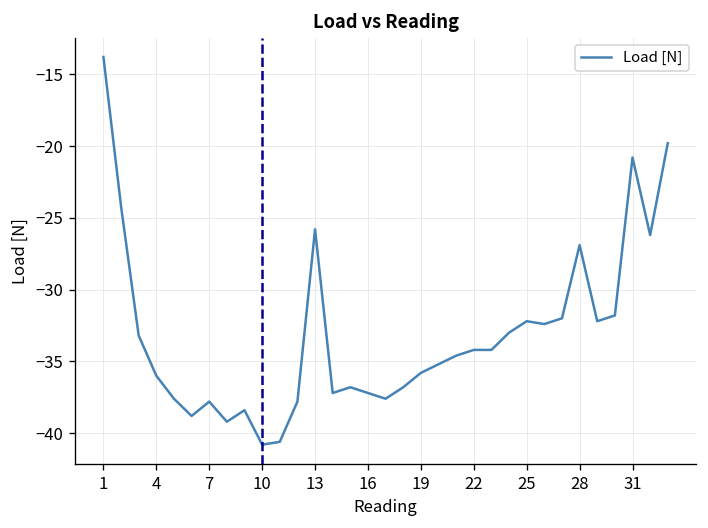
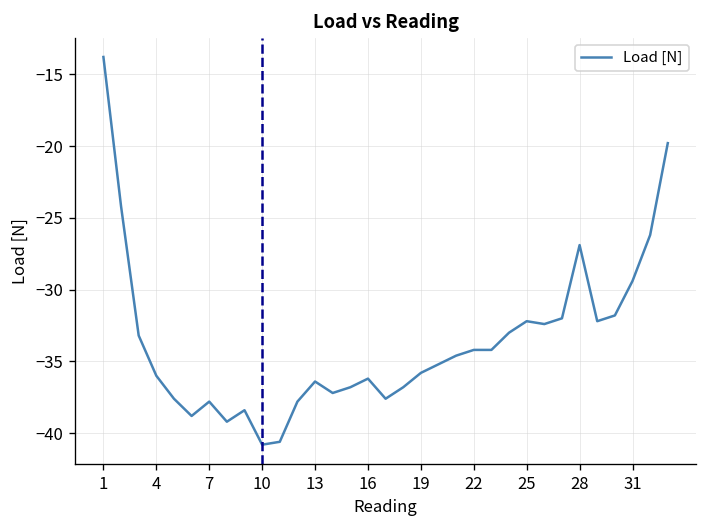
  {
    "1": -13.8,
    "4": -36.0,
    "7": -37.8,
    "10": -40.8,
-   "13": -25.8,
-   "16": -37.2,
+   "13": -36.4,
+   "16": -36.2,
    "19": -35.8,
    "22": -34.2,
    "25": -32.2,
    "28": -26.9,
-   "31": -20.8
+   "31": -29.4
  }
